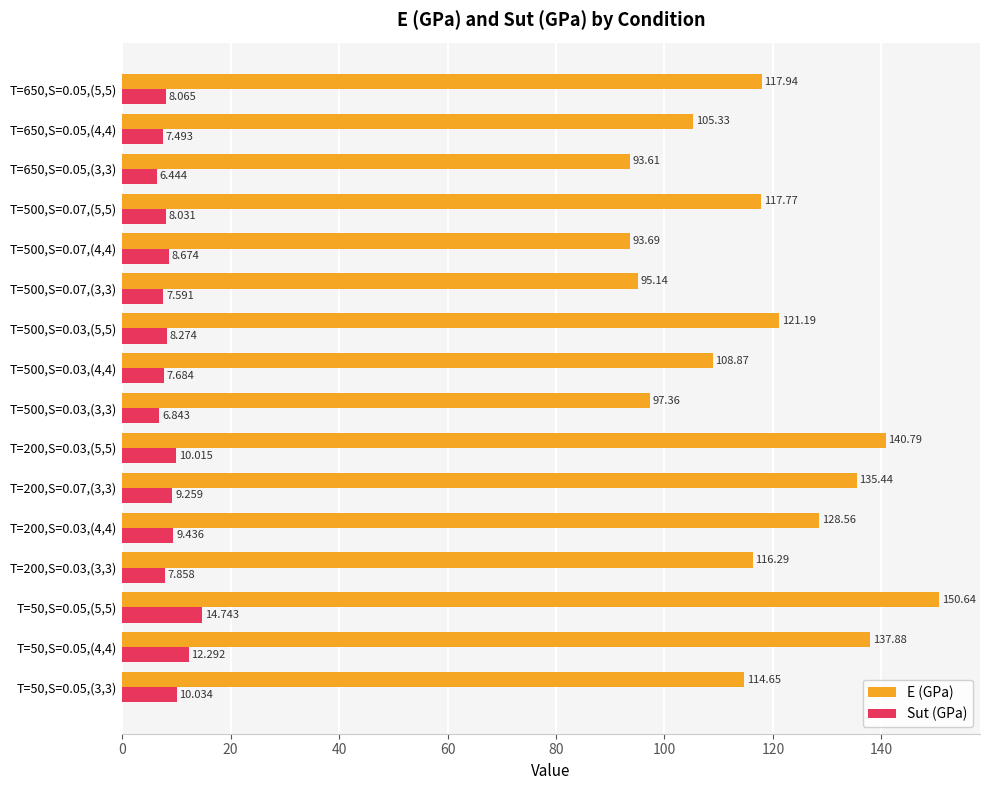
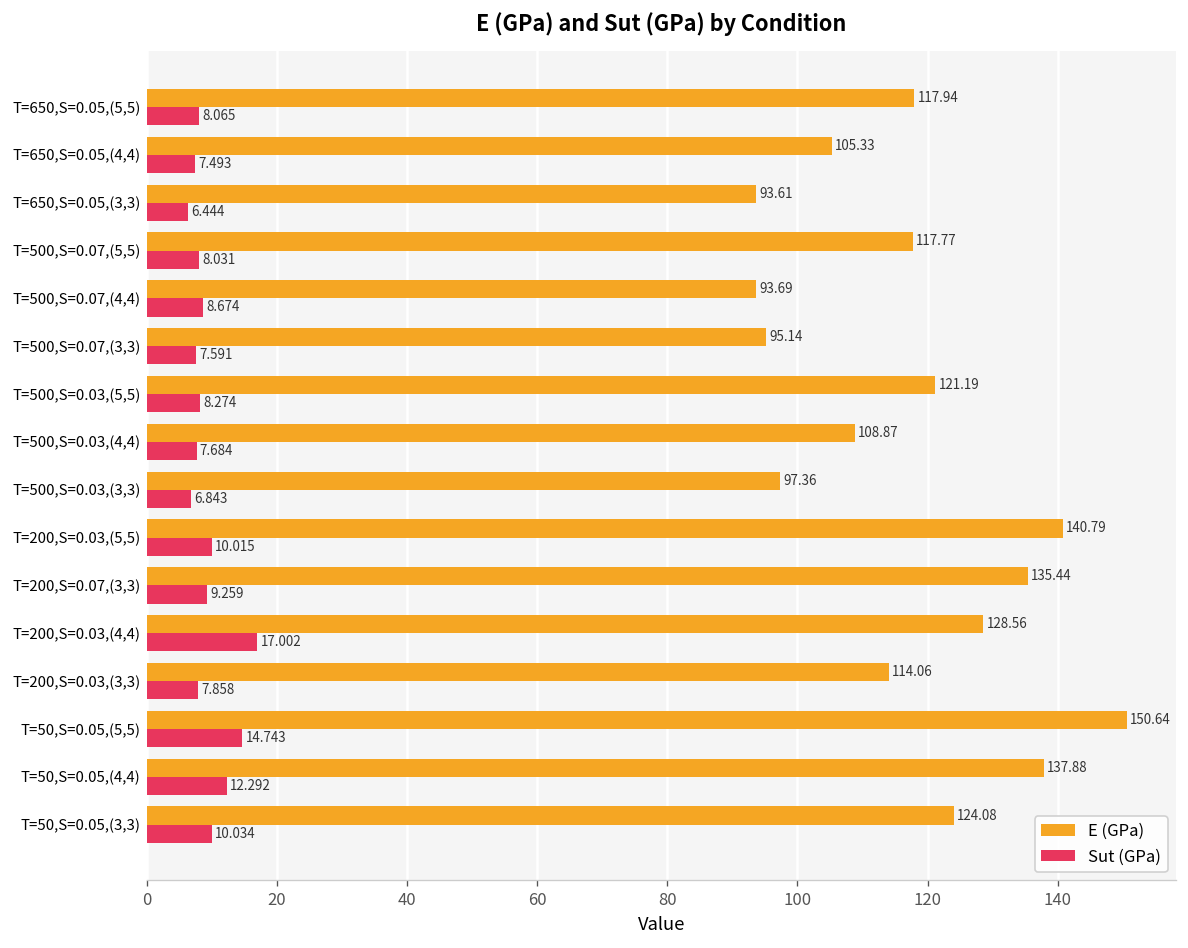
  {
    "E (GPa)": {
      "T=650,S=0.05,(5,5)": 117.94,
      "T=650,S=0.05,(4,4)": 105.33,
      "T=650,S=0.05,(3,3)": 93.61,
      "T=500,S=0.07,(5,5)": 117.77,
      "T=500,S=0.07,(4,4)": 93.69,
      "T=500,S=0.07,(3,3)": 95.14,
      "T=500,S=0.03,(5,5)": 121.19,
      "T=500,S=0.03,(4,4)": 108.87,
      "T=500,S=0.03,(3,3)": 97.36,
      "T=200,S=0.03,(5,5)": 140.79,
      "T=200,S=0.07,(3,3)": 135.44,
      "T=200,S=0.03,(4,4)": 128.56,
-     "T=200,S=0.03,(3,3)": 116.29,
+     "T=200,S=0.03,(3,3)": 114.06,
      "T=50,S=0.05,(5,5)": 150.64,
      "T=50,S=0.05,(4,4)": 137.88,
-     "T=50,S=0.05,(3,3)": 114.65
+     "T=50,S=0.05,(3,3)": 124.08
    },
    "Sut (GPa)": {
      "T=650,S=0.05,(5,5)": 8.065,
      "T=650,S=0.05,(4,4)": 7.493,
      "T=650,S=0.05,(3,3)": 6.444,
      "T=500,S=0.07,(5,5)": 8.031,
      "T=500,S=0.07,(4,4)": 8.674,
      "T=500,S=0.07,(3,3)": 7.591,
      "T=500,S=0.03,(5,5)": 8.274,
      "T=500,S=0.03,(4,4)": 7.684,
      "T=500,S=0.03,(3,3)": 6.843,
      "T=200,S=0.03,(5,5)": 10.015,
      "T=200,S=0.07,(3,3)": 9.259,
-     "T=200,S=0.03,(4,4)": 9.436,
+     "T=200,S=0.03,(4,4)": 17.002,
      "T=200,S=0.03,(3,3)": 7.858,
      "T=50,S=0.05,(5,5)": 14.743,
      "T=50,S=0.05,(4,4)": 12.292,
      "T=50,S=0.05,(3,3)": 10.034
    }
  }
